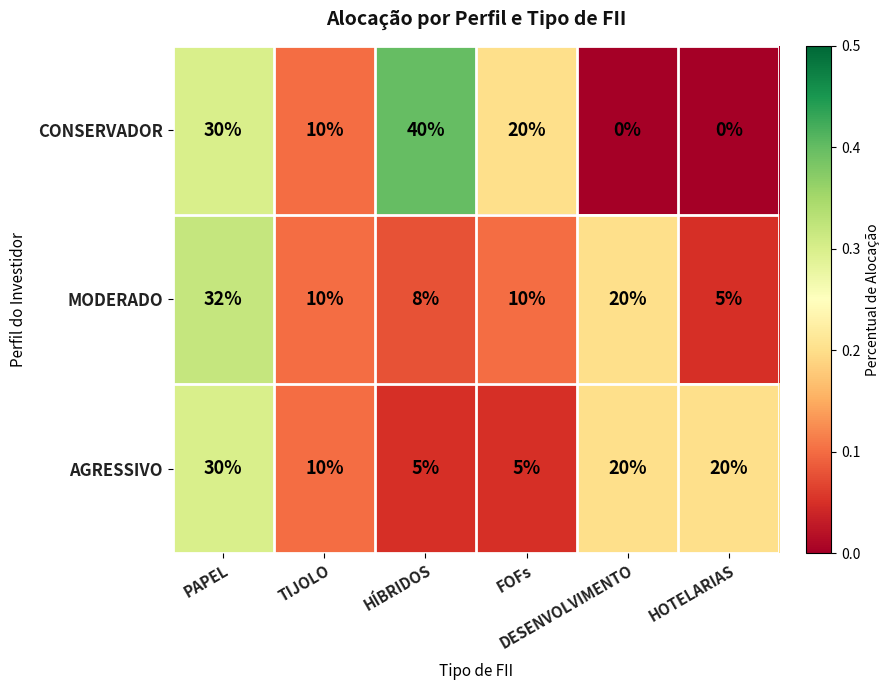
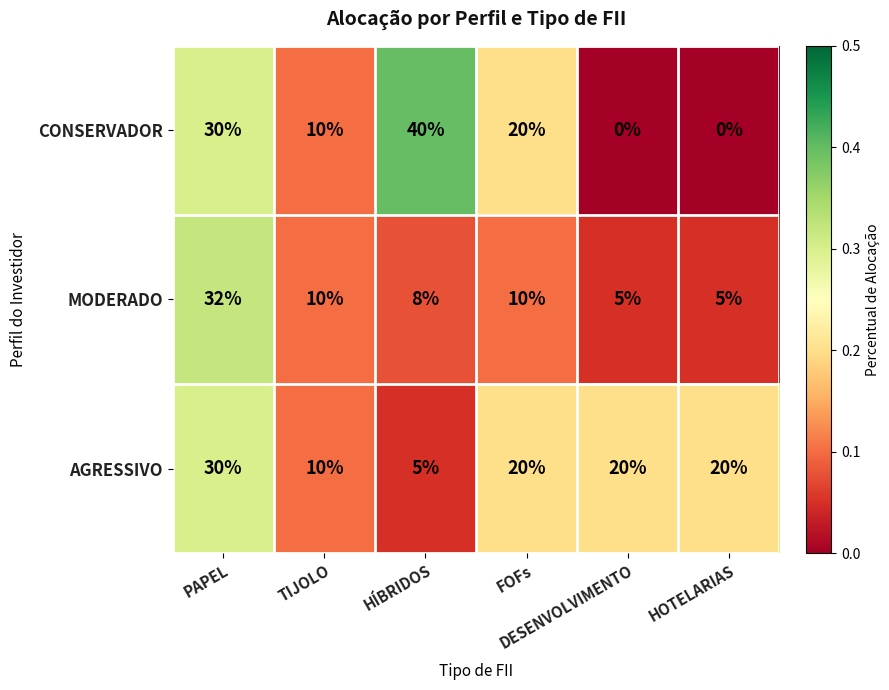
  {
    "CONSERVADOR": {
      "PAPEL": "30%",
      "TIJOLO": "10%",
      "HÍBRIDOS": "40%",
      "FOFs": "20%",
      "DESENVOLVIMENTO": "0%",
      "HOTELARIAS": "0%"
    },
    "MODERADO": {
      "PAPEL": "32%",
      "TIJOLO": "10%",
      "HÍBRIDOS": "8%",
      "FOFs": "10%",
-     "DESENVOLVIMENTO": "20%",
+     "DESENVOLVIMENTO": "5%",
      "HOTELARIAS": "5%"
    },
    "AGRESSIVO": {
      "PAPEL": "30%",
      "TIJOLO": "10%",
      "HÍBRIDOS": "5%",
-     "FOFs": "5%",
+     "FOFs": "20%",
      "DESENVOLVIMENTO": "20%",
      "HOTELARIAS": "20%"
    }
  }
